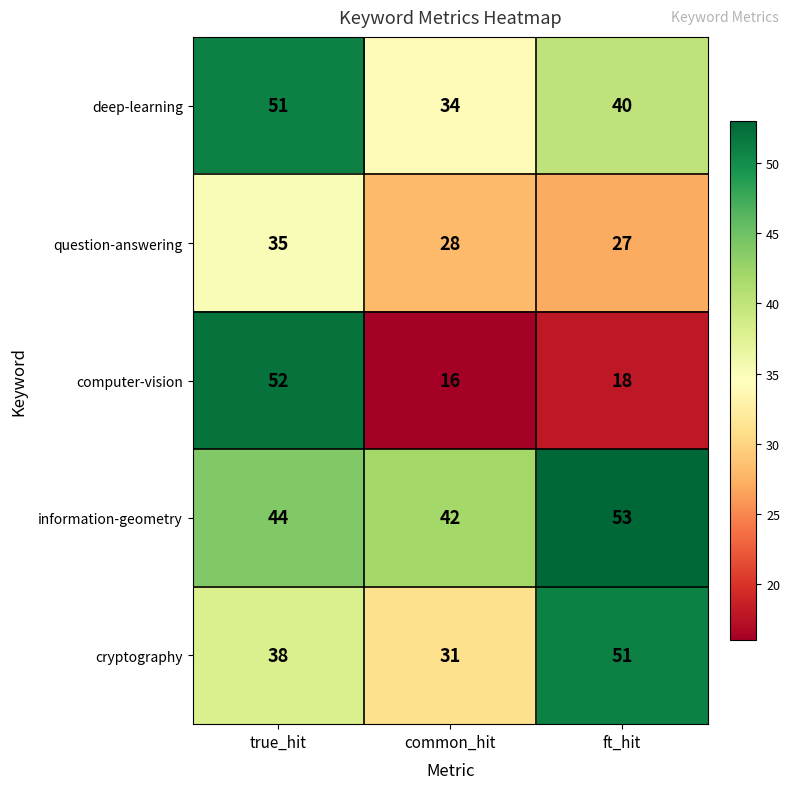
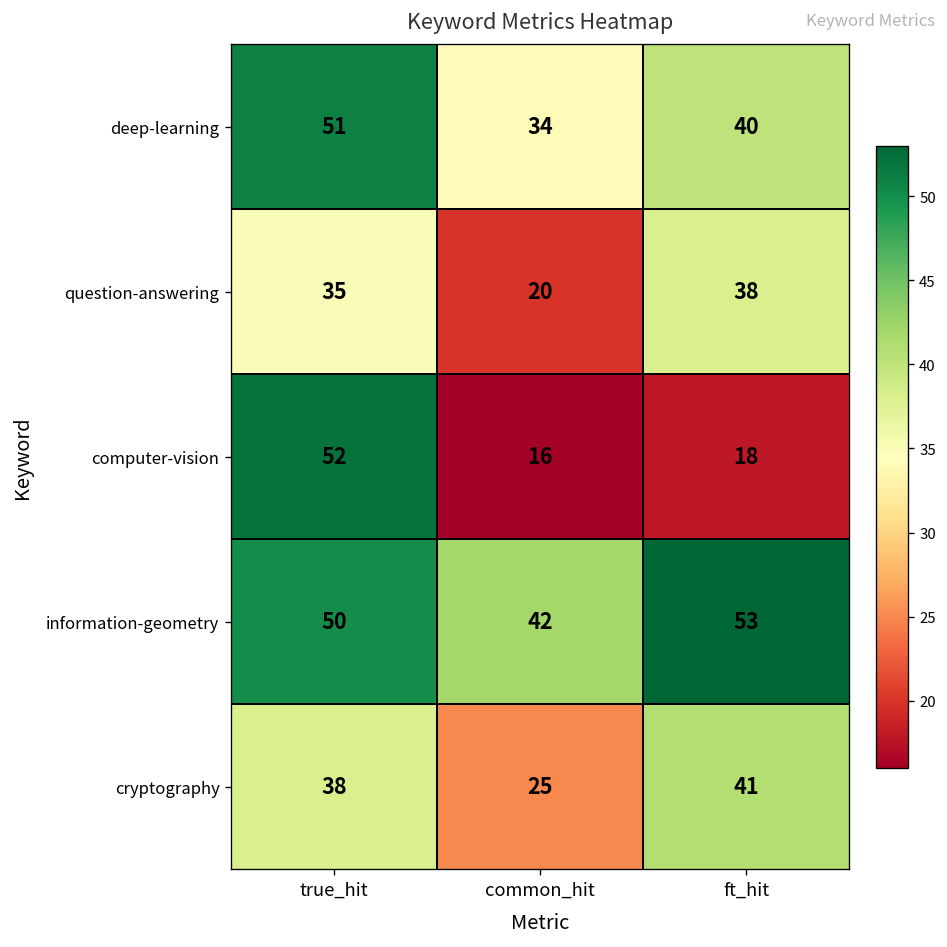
  {
    "deep-learning": {
      "true_hit": 51,
      "common_hit": 34,
      "ft_hit": 40
    },
    "question-answering": {
      "true_hit": 35,
-     "common_hit": 28,
-     "ft_hit": 27
+     "common_hit": 20,
+     "ft_hit": 38
    },
    "computer-vision": {
      "true_hit": 52,
      "common_hit": 16,
      "ft_hit": 18
    },
    "information-geometry": {
-     "true_hit": 44,
+     "true_hit": 50,
      "common_hit": 42,
      "ft_hit": 53
    },
    "cryptography": {
      "true_hit": 38,
-     "common_hit": 31,
-     "ft_hit": 51
+     "common_hit": 25,
+     "ft_hit": 41
    }
  }
